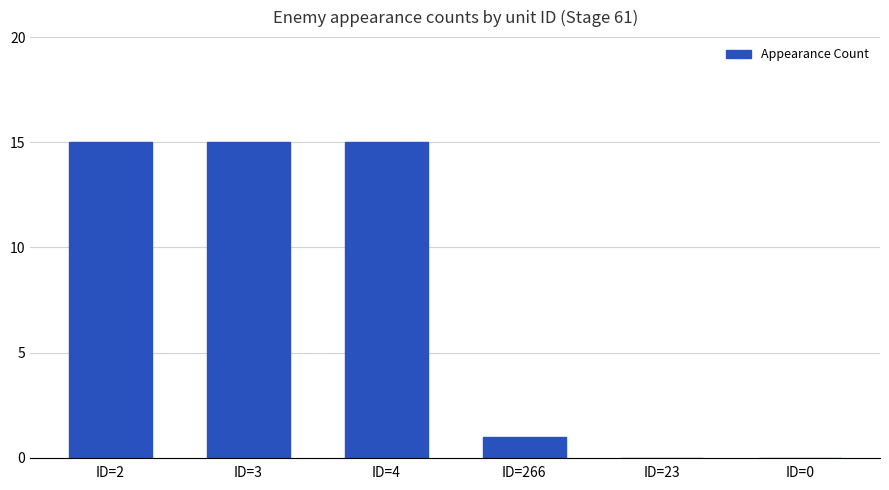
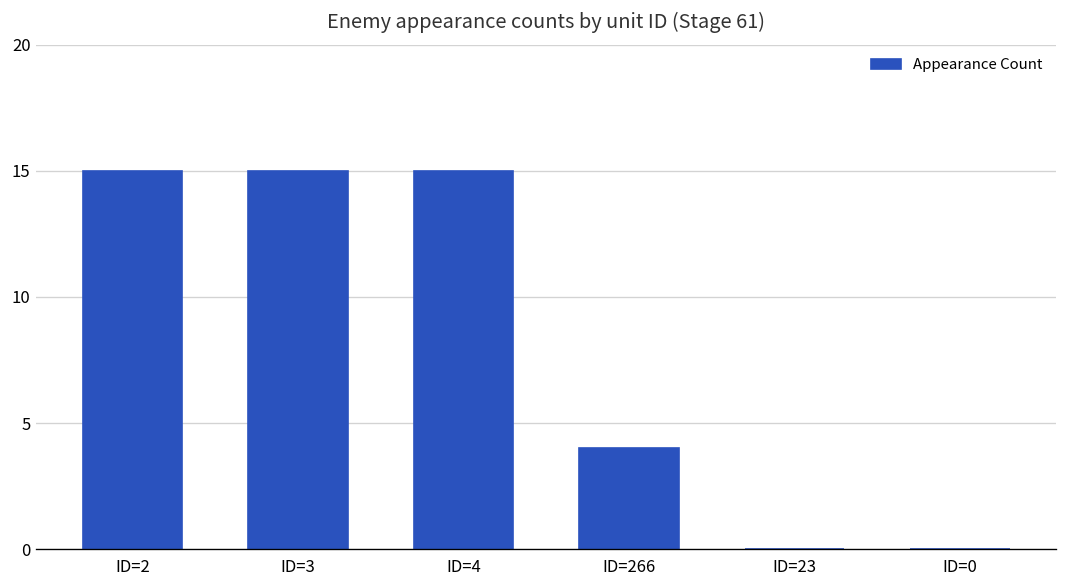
  {
    "ID=2": 15,
    "ID=3": 15,
    "ID=4": 15,
-   "ID=266": 1,
+   "ID=266": 4,
    "ID=23": 0,
    "ID=0": 0
  }
